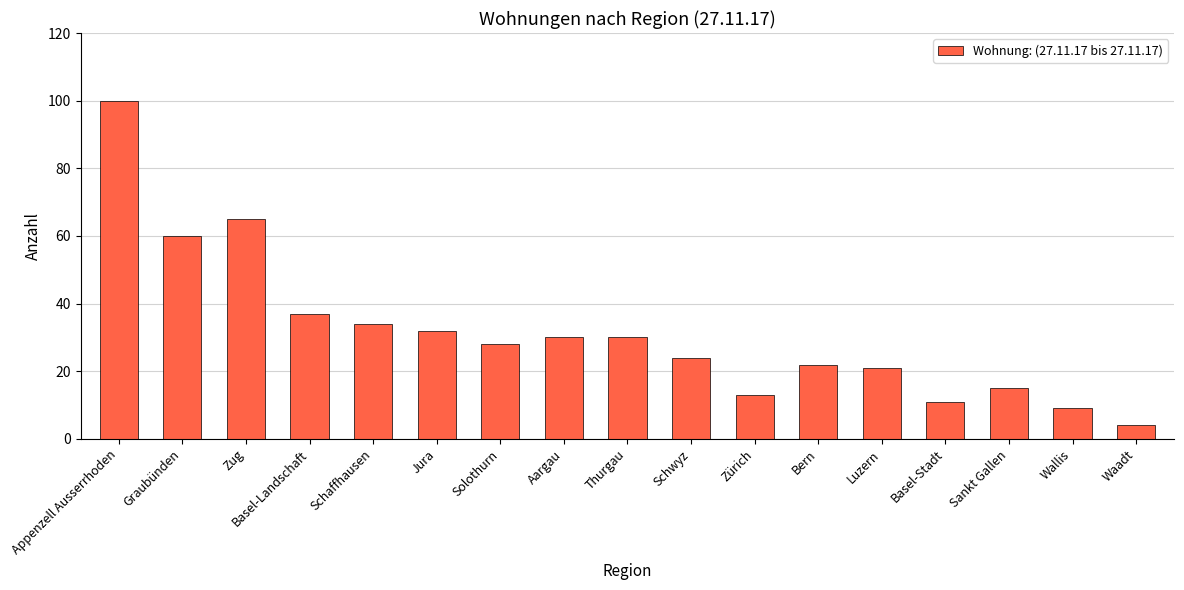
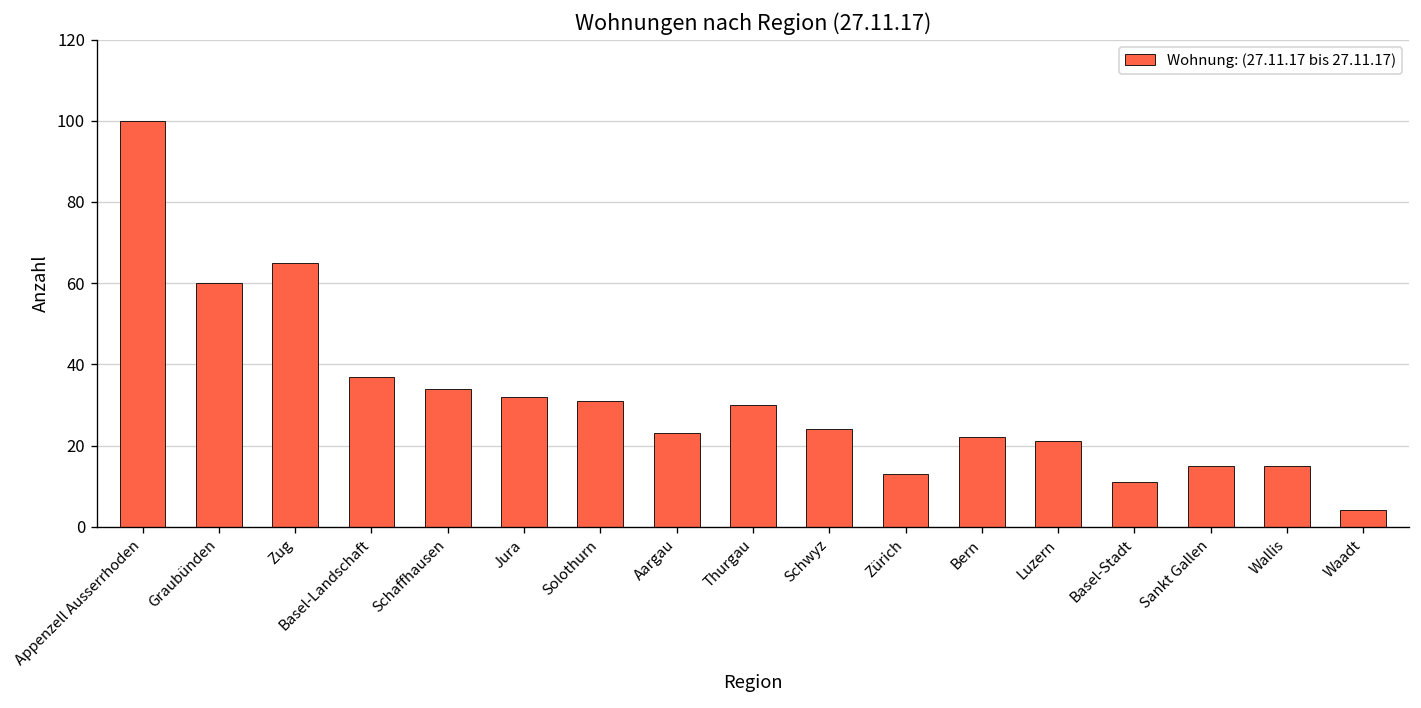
  {
    "Appenzell Ausserrhoden": 100,
    "Graubünden": 60,
    "Zug": 65,
    "Basel-Landschaft": 37,
    "Schaffhausen": 34,
    "Jura": 32,
-   "Solothurn": 28,
-   "Aargau": 30,
+   "Solothurn": 31,
+   "Aargau": 23,
    "Thurgau": 30,
    "Schwyz": 24,
    "Zürich": 13,
    "Bern": 22,
    "Luzern": 21,
    "Basel-Stadt": 11,
    "Sankt Gallen": 15,
-   "Wallis": 9,
+   "Wallis": 15,
    "Waadt": 4
  }
